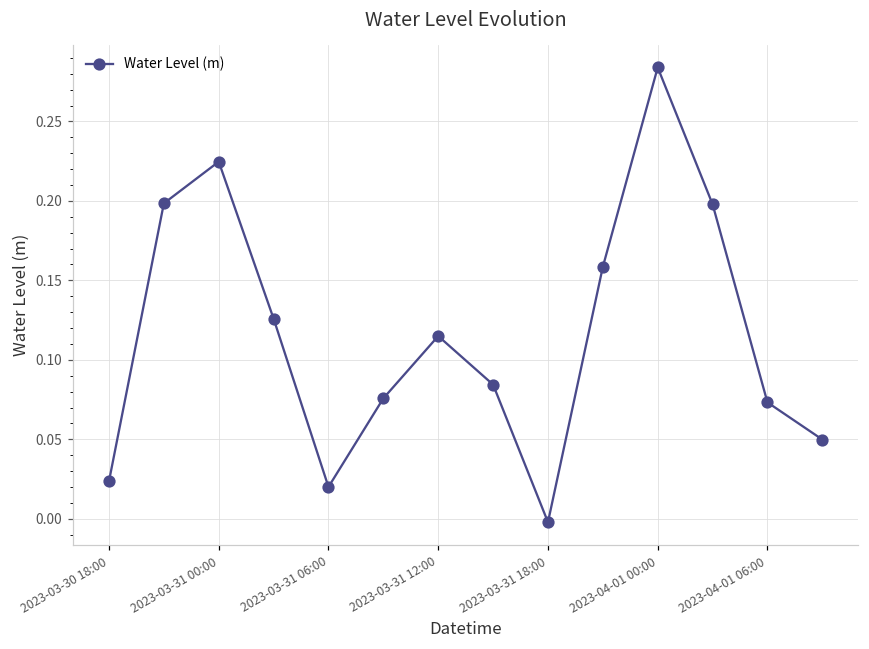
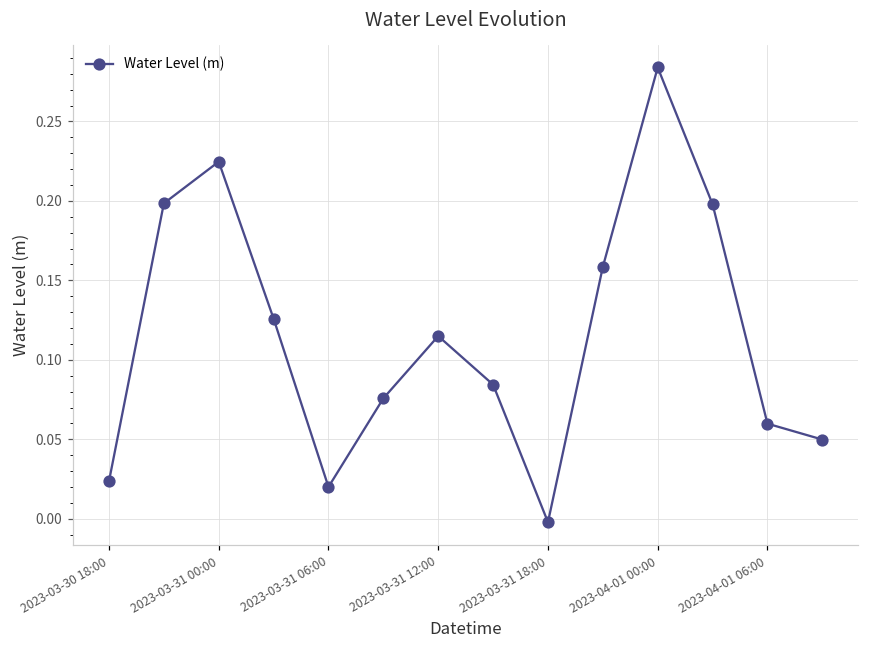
  {
    "2023-03-30 18:00": 0.024,
    "2023-03-31 00:00": 0.225,
    "2023-03-31 06:00": 0.020,
    "2023-03-31 12:00": 0.115,
    "2023-03-31 18:00": -0.002,
    "2023-04-01 00:00": 0.284,
-   "2023-04-01 06:00": 0.073
+   "2023-04-01 06:00": 0.060
  }
